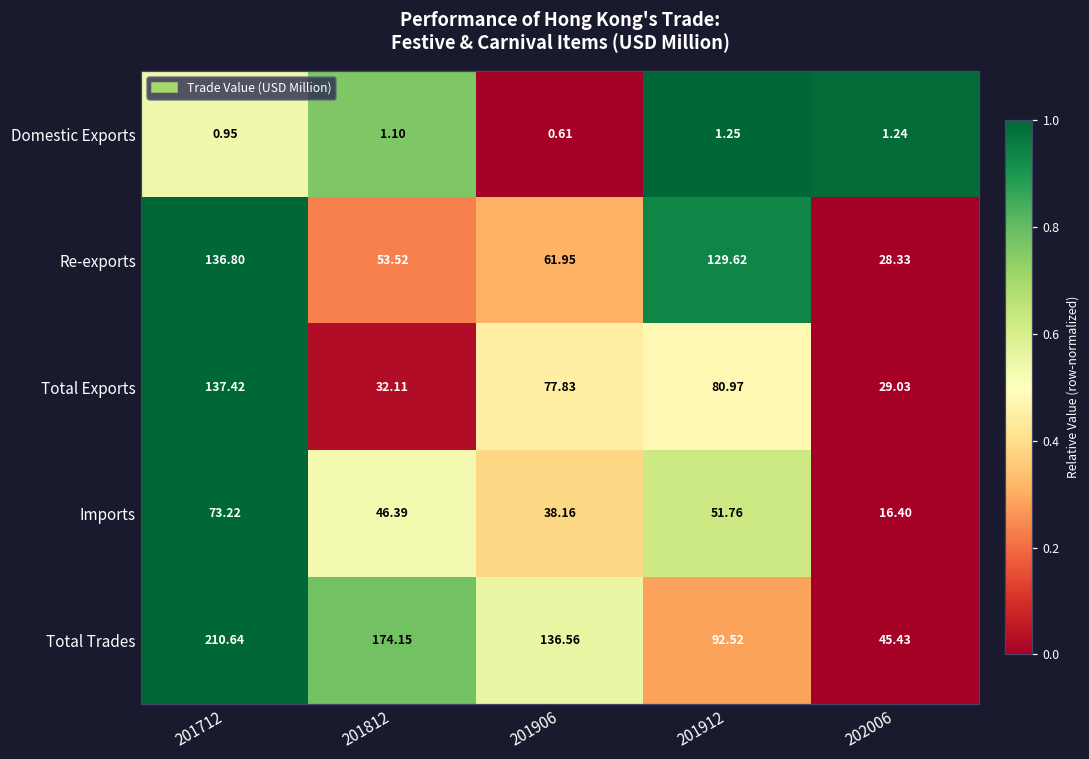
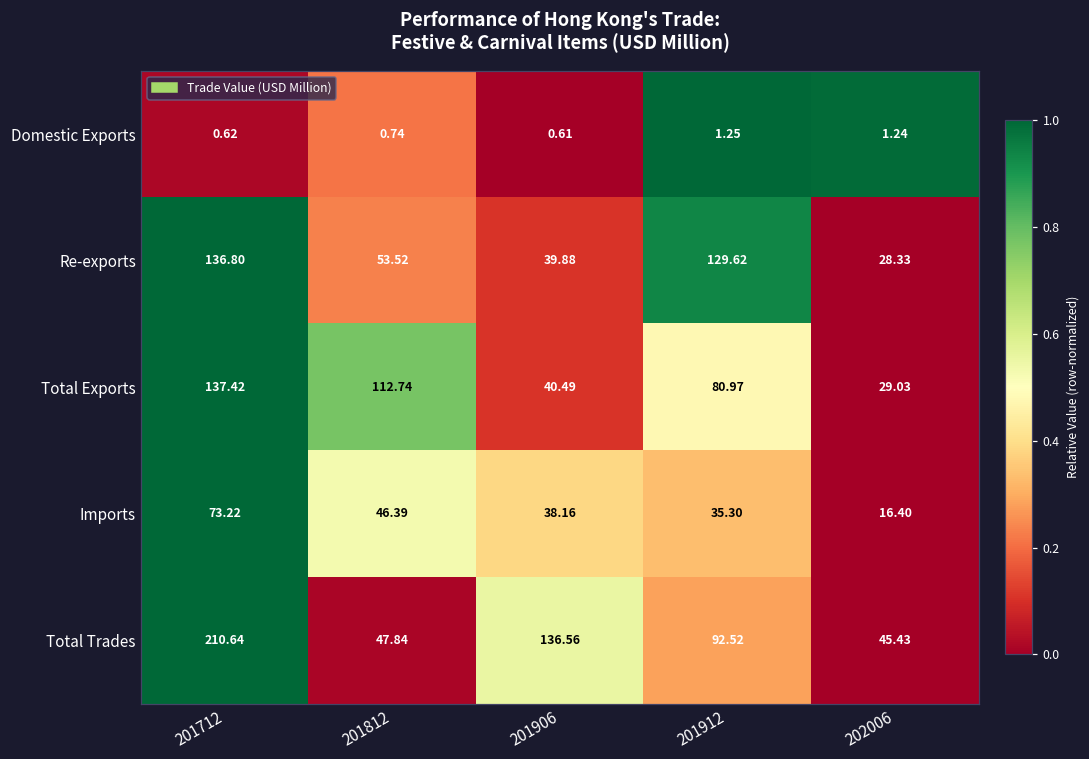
  {
    "Domestic Exports": {
-     "201712": 0.95,
-     "201812": 1.10,
+     "201712": 0.62,
+     "201812": 0.74,
      "201906": 0.61,
      "201912": 1.25,
      "202006": 1.24
    },
    "Re-exports": {
      "201712": 136.80,
      "201812": 53.52,
-     "201906": 61.95,
+     "201906": 39.88,
      "201912": 129.62,
      "202006": 28.33
    },
    "Total Exports": {
      "201712": 137.42,
-     "201812": 32.11,
-     "201906": 77.83,
+     "201812": 112.74,
+     "201906": 40.49,
      "201912": 80.97,
      "202006": 29.03
    },
    "Imports": {
      "201712": 73.22,
      "201812": 46.39,
      "201906": 38.16,
-     "201912": 51.76,
+     "201912": 35.30,
      "202006": 16.40
    },
    "Total Trades": {
      "201712": 210.64,
-     "201812": 174.15,
+     "201812": 47.84,
      "201906": 136.56,
      "201912": 92.52,
      "202006": 45.43
    }
  }
